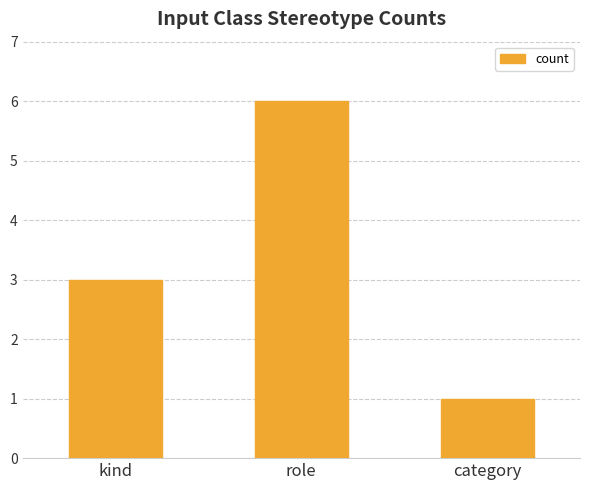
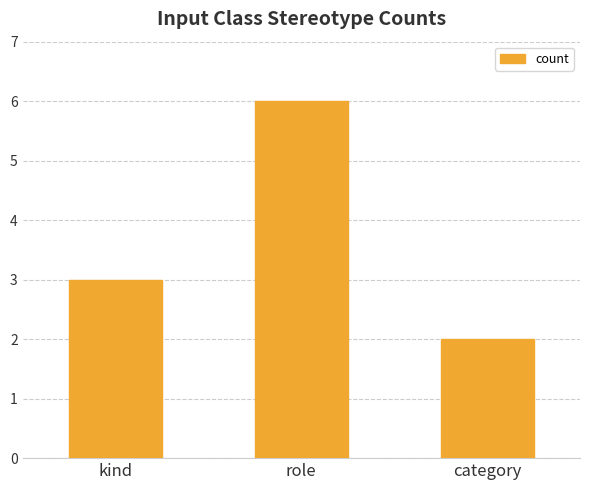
  {
    "kind": 3,
    "role": 6,
-   "category": 1
+   "category": 2
  }
